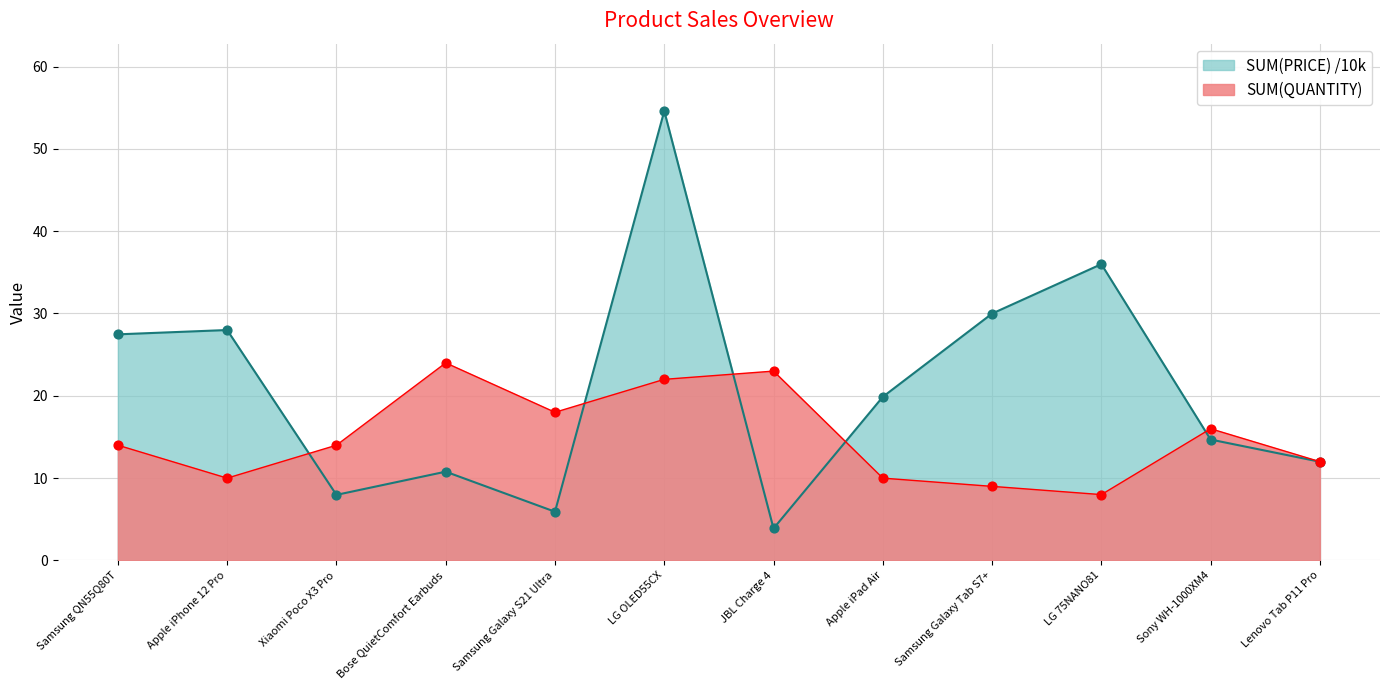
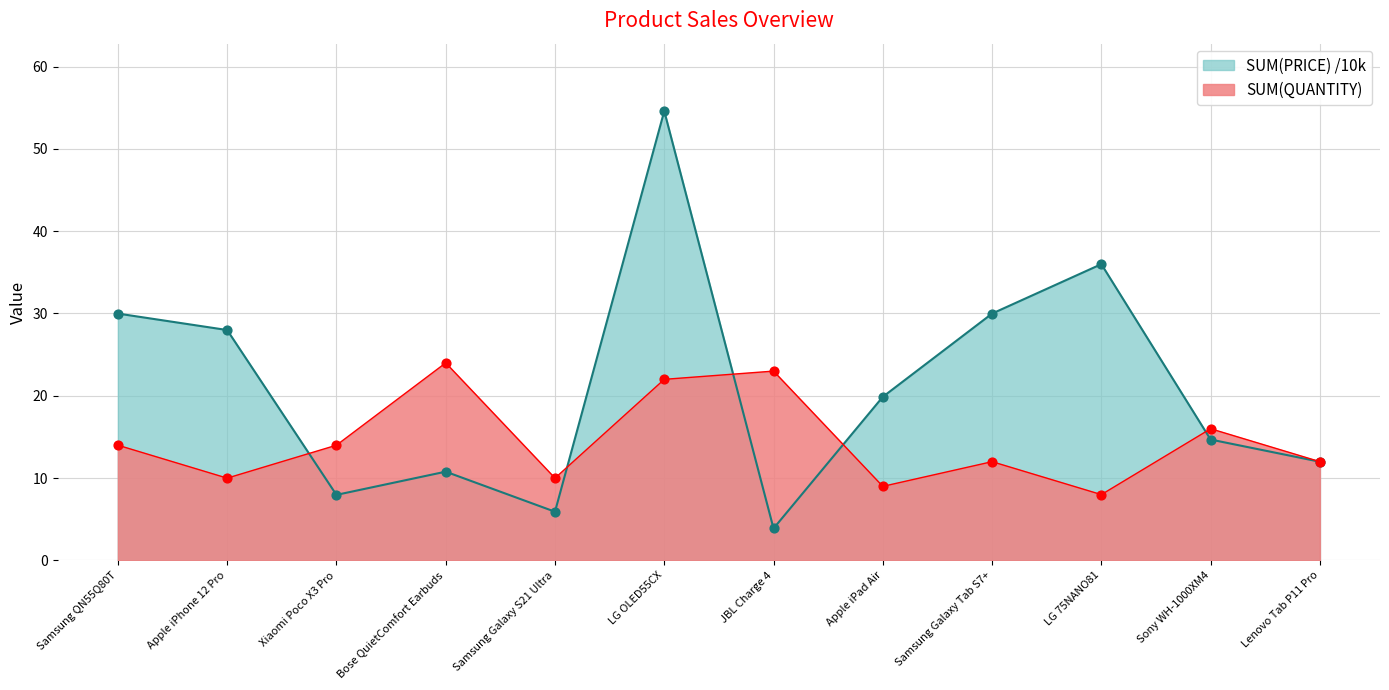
  {
    "SUM(PRICE) /10k": {
-     "Samsung QN55Q80T": 27,
+     "Samsung QN55Q80T": 30,
      "Apple iPhone 12 Pro": 28,
      "Xiaomi Poco X3 Pro": 8,
      "Bose QuietComfort Earbuds": 11,
      "Samsung Galaxy S21 Ultra": 6,
      "LG OLED55CX": 55,
      "JBL Charge 4": 4,
      "Apple iPad Air": 20,
      "Samsung Galaxy Tab S7+": 30,
      "LG 75NANO81": 36,
      "Sony WH-1000XM4": 15
    },
    "SUM(QUANTITY)": {
      "Samsung QN55Q80T": 14,
      "Apple iPhone 12 Pro": 10,
      "Xiaomi Poco X3 Pro": 14,
      "Bose QuietComfort Earbuds": 24,
-     "Samsung Galaxy S21 Ultra": 18,
+     "Samsung Galaxy S21 Ultra": 10,
      "LG OLED55CX": 22,
      "JBL Charge 4": 23,
-     "Apple iPad Air": 10,
-     "Samsung Galaxy Tab S7+": 9,
+     "Apple iPad Air": 9,
+     "Samsung Galaxy Tab S7+": 12,
      "LG 75NANO81": 8,
      "Sony WH-1000XM4": 16
    }
  }
